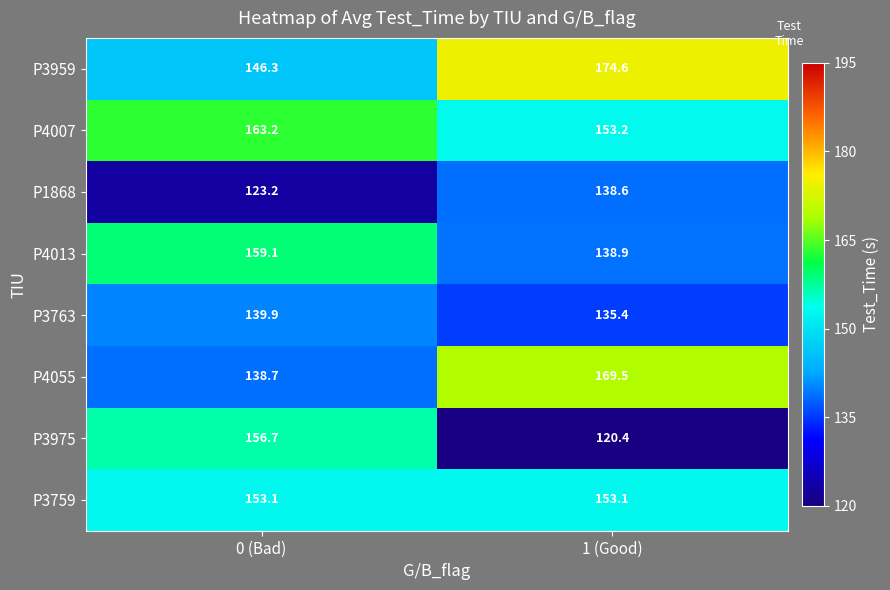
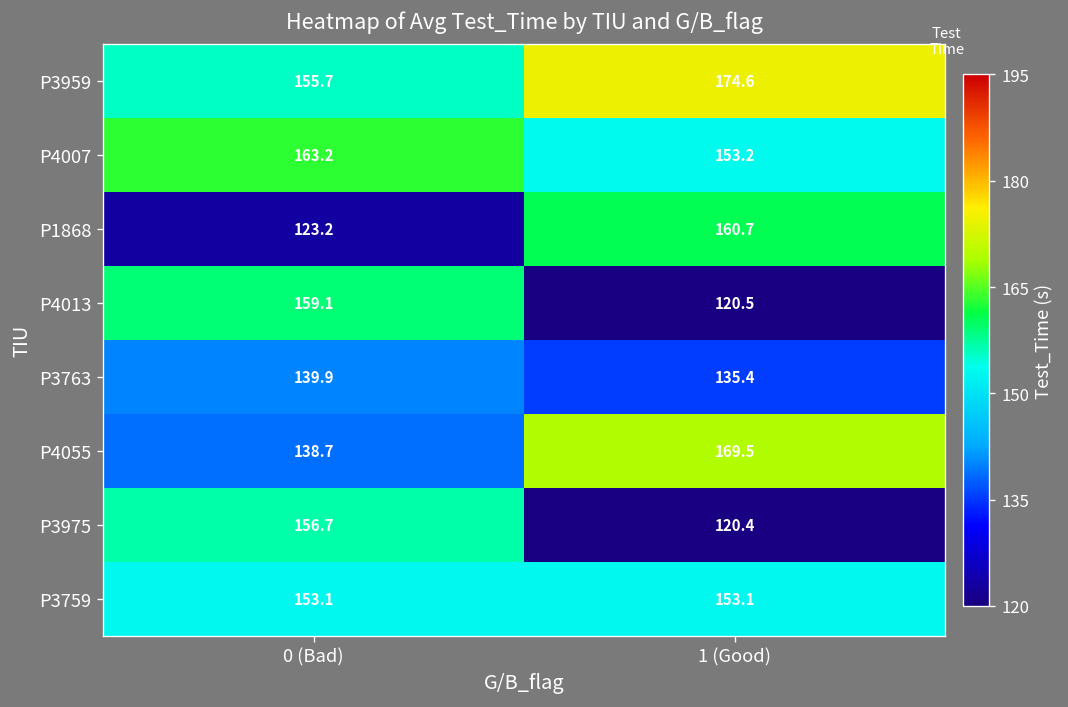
  {
    "P3959": {
-     "0 (Bad)": 146.3,
+     "0 (Bad)": 155.7,
      "1 (Good)": 174.6
    },
    "P4007": {
      "0 (Bad)": 163.2,
      "1 (Good)": 153.2
    },
    "P1868": {
      "0 (Bad)": 123.2,
-     "1 (Good)": 138.6
+     "1 (Good)": 160.7
    },
    "P4013": {
      "0 (Bad)": 159.1,
-     "1 (Good)": 138.9
+     "1 (Good)": 120.5
    },
    "P3763": {
      "0 (Bad)": 139.9,
      "1 (Good)": 135.4
    },
    "P4055": {
      "0 (Bad)": 138.7,
      "1 (Good)": 169.5
    },
    "P3975": {
      "0 (Bad)": 156.7,
      "1 (Good)": 120.4
    },
    "P3759": {
      "0 (Bad)": 153.1,
      "1 (Good)": 153.1
    }
  }
